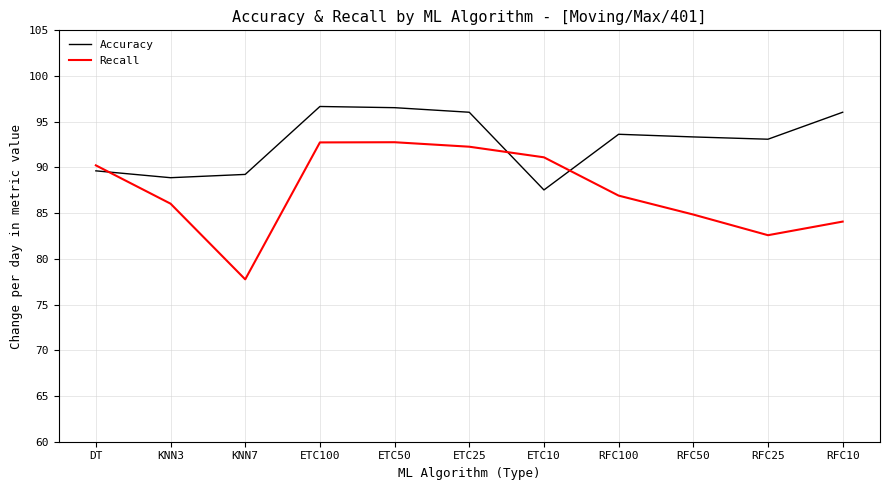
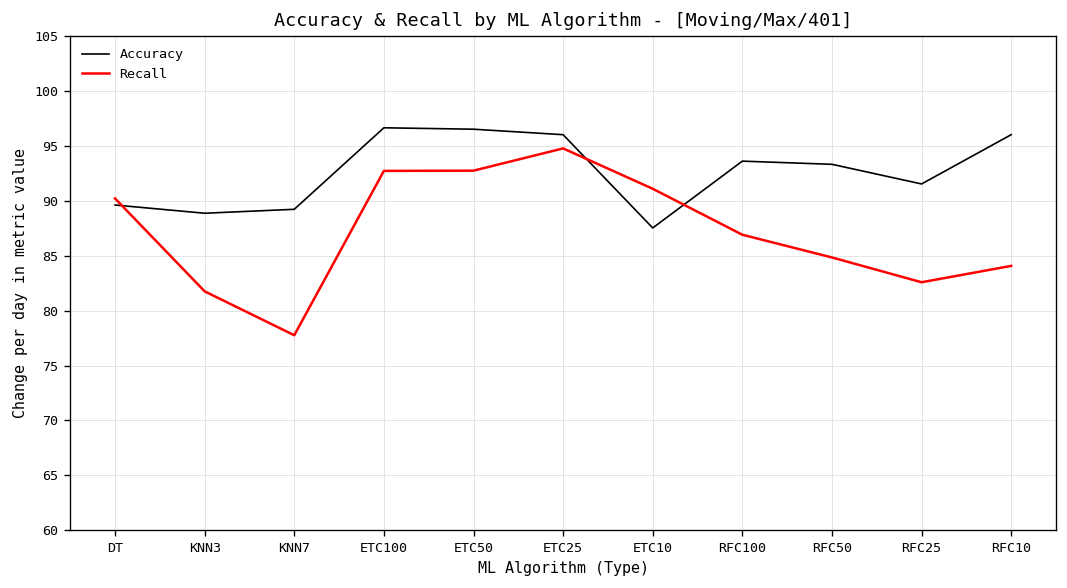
  {
    "Accuracy": {
      "DT": 90,
      "KNN3": 89,
      "KNN7": 89,
      "ETC100": 97,
      "ETC50": 97,
      "ETC25": 96,
      "ETC10": 88,
      "RFC100": 94,
      "RFC50": 93,
-     "RFC25": 93,
+     "RFC25": 92,
      "RFC10": 96
    },
    "Recall": {
      "DT": 90,
-     "KNN3": 86,
+     "KNN3": 82,
      "KNN7": 78,
      "ETC100": 93,
      "ETC50": 93,
-     "ETC25": 92,
+     "ETC25": 95,
      "ETC10": 91,
      "RFC100": 87,
      "RFC50": 85,
      "RFC25": 83,
      "RFC10": 84
    }
  }
